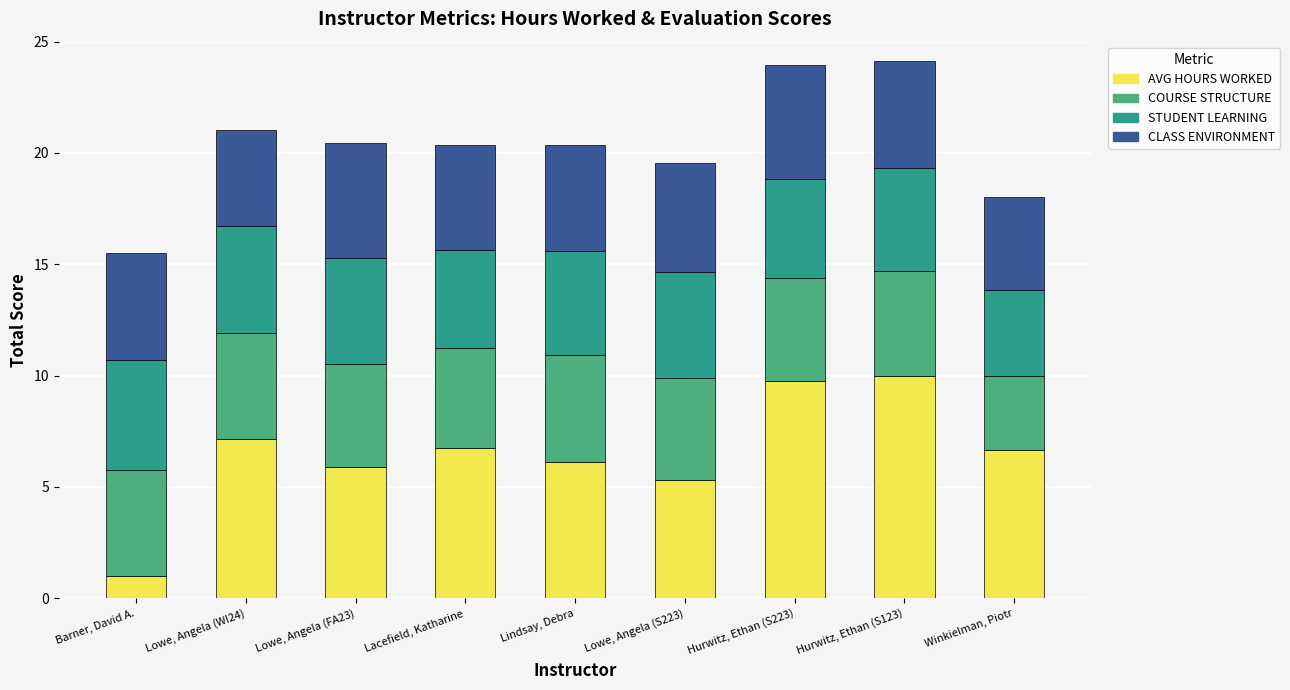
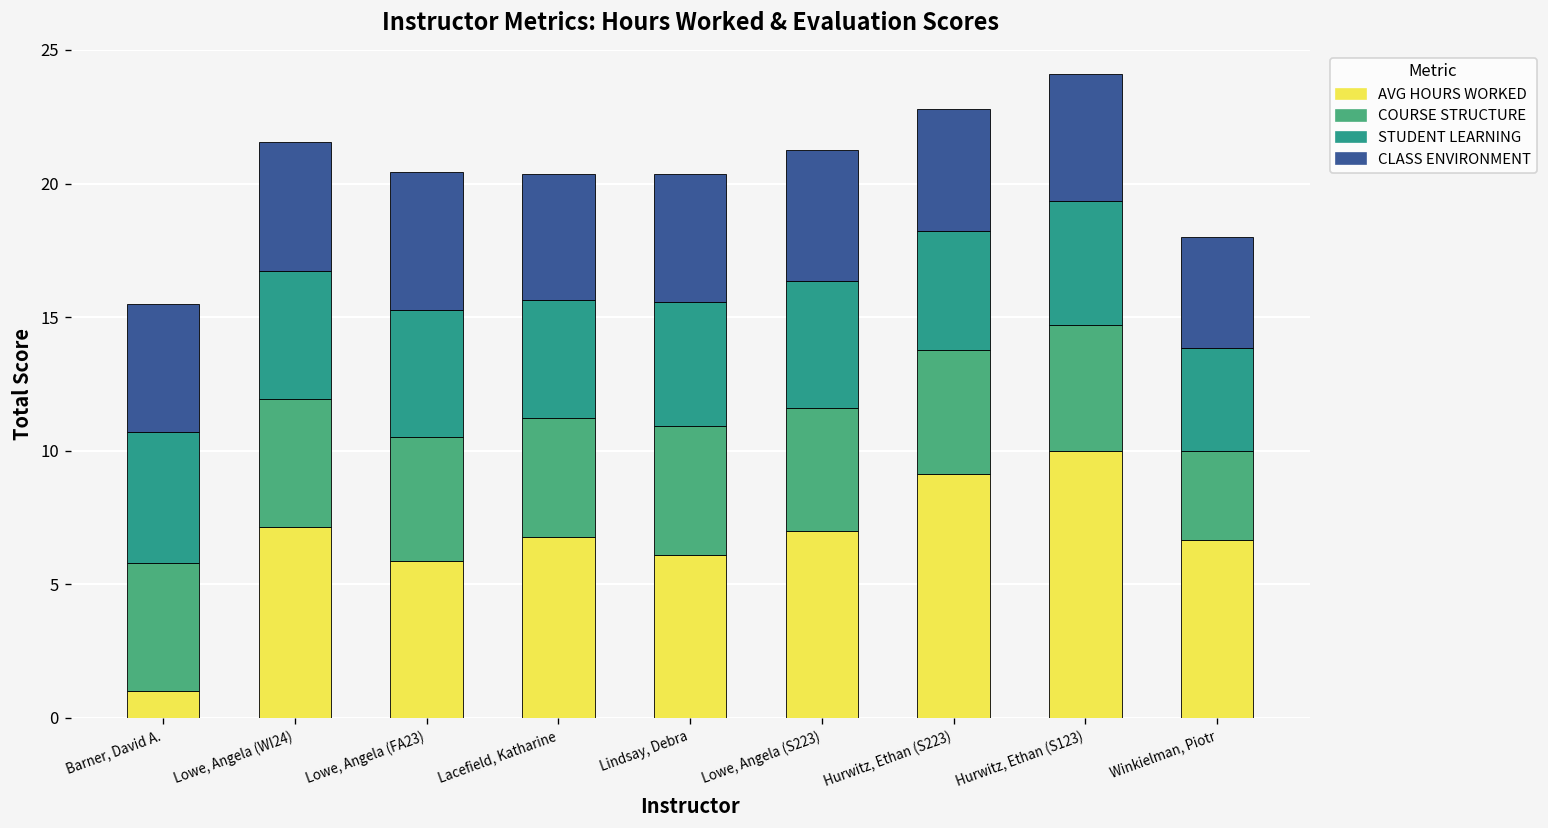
  {
    "AVG HOURS WORKED": {
      "Barner, David A.": 1.0,
      "Lowe, Angela (WI24)": 7.2,
      "Lowe, Angela (FA23)": 5.9,
      "Lacefield, Katharine": 6.8,
      "Lindsay, Debra": 6.1,
-     "Lowe, Angela (S223)": 5.3,
-     "Hurwitz, Ethan (S223)": 9.8,
+     "Lowe, Angela (S223)": 7.0,
+     "Hurwitz, Ethan (S223)": 9.1,
      "Hurwitz, Ethan (S123)": 10.0,
      "Winkielman, Piotr": 6.7
    },
    "CLASS ENVIRONMENT": {
      "Barner, David A.": 4.8,
-     "Lowe, Angela (WI24)": 4.3,
+     "Lowe, Angela (WI24)": 4.8,
      "Lowe, Angela (FA23)": 5.2,
      "Lacefield, Katharine": 4.7,
      "Lindsay, Debra": 4.8,
      "Lowe, Angela (S223)": 4.9,
-     "Hurwitz, Ethan (S223)": 5.1,
+     "Hurwitz, Ethan (S223)": 4.6,
      "Hurwitz, Ethan (S123)": 4.8,
      "Winkielman, Piotr": 4.2
    }
  }
